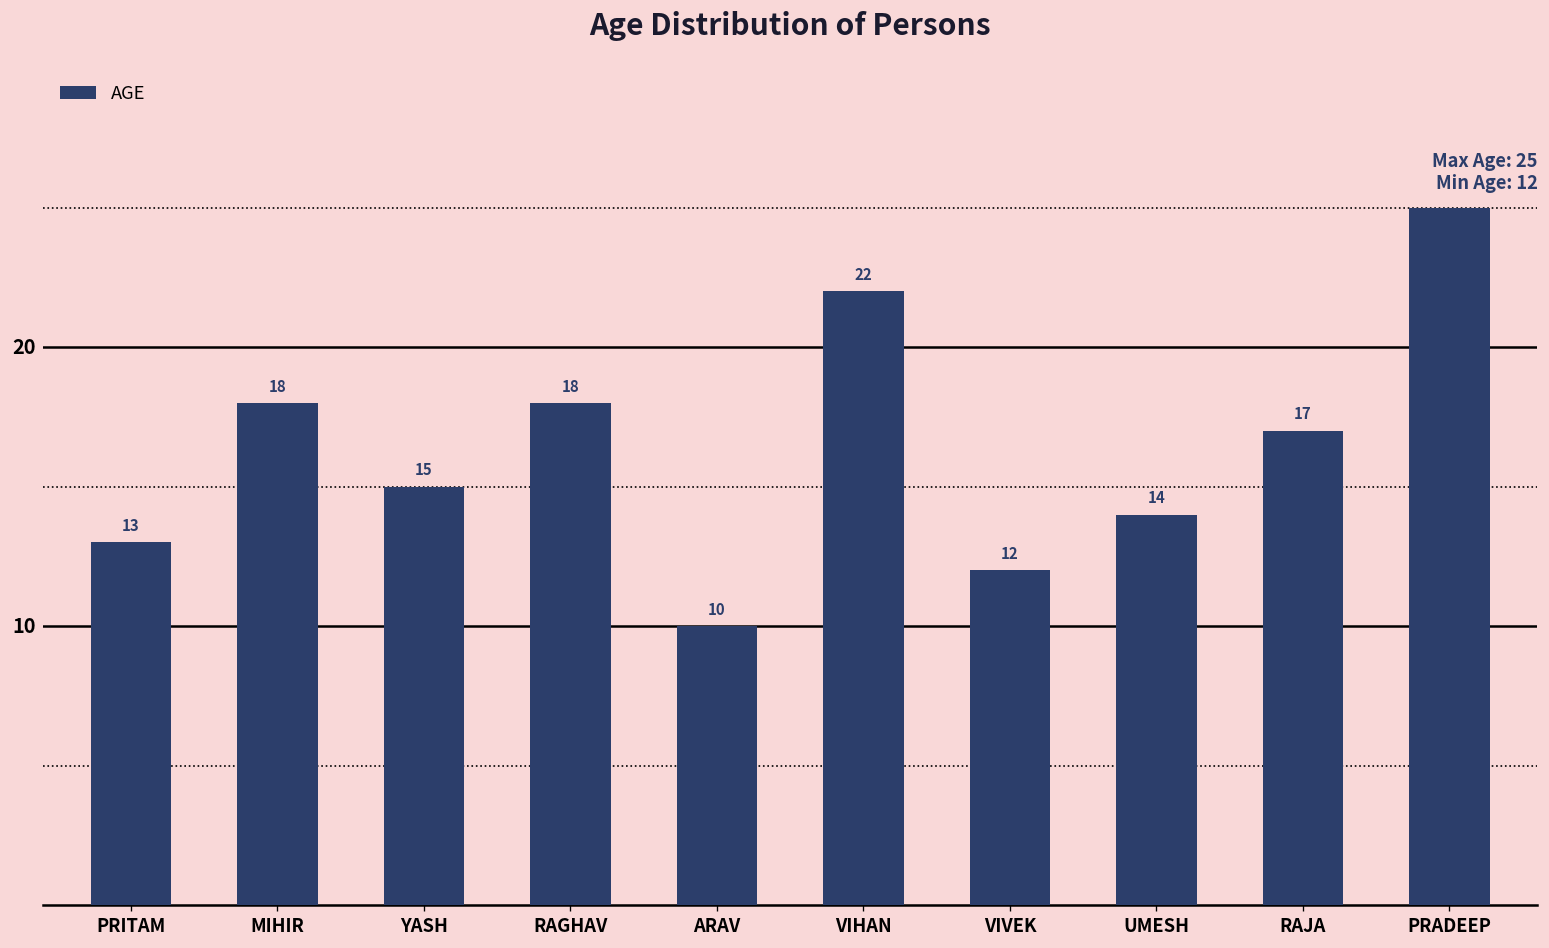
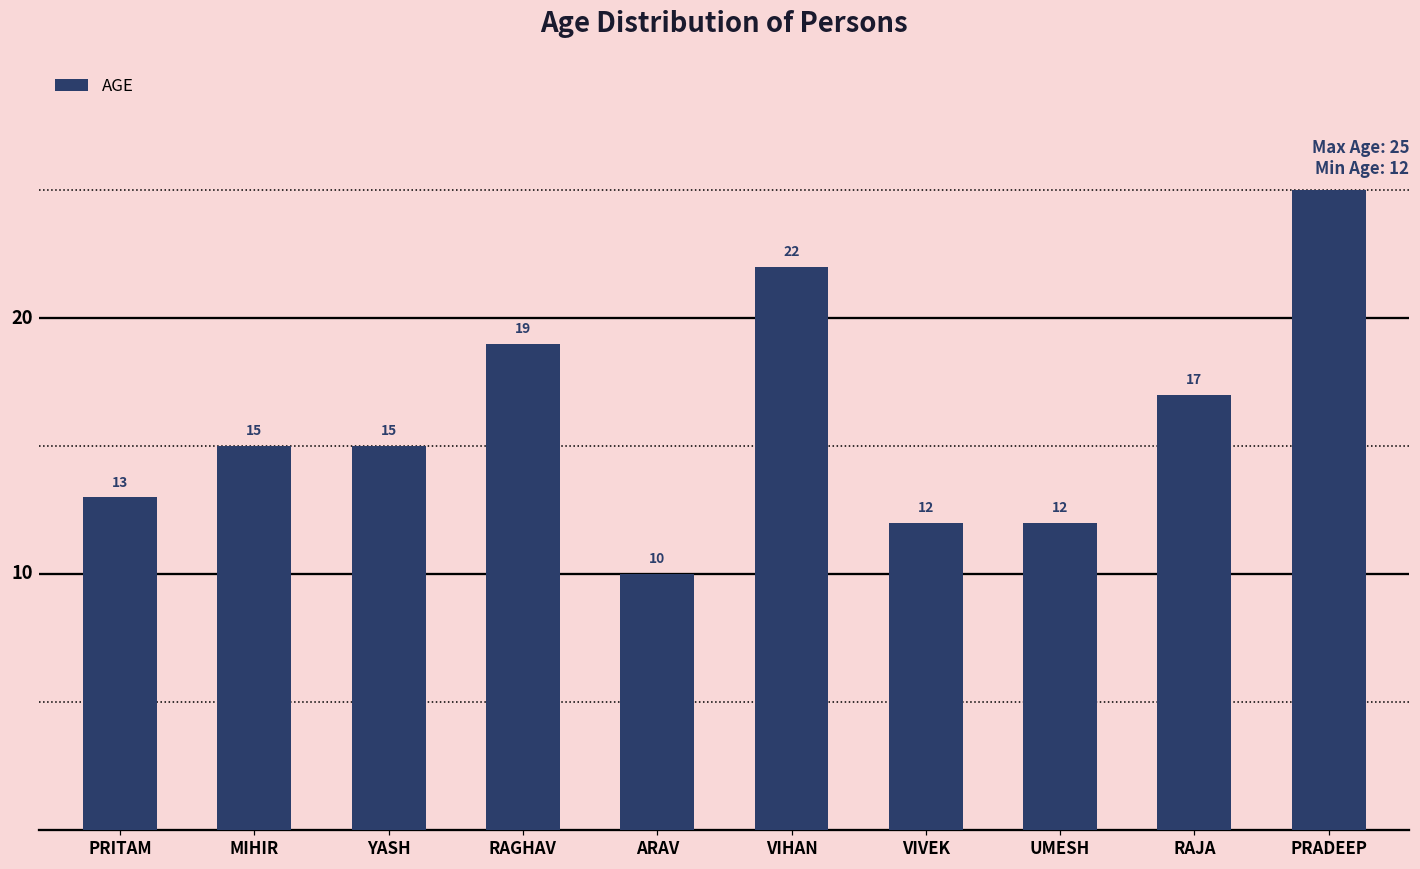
  {
    "PRITAM": 13,
-   "MIHIR": 18,
+   "MIHIR": 15,
    "YASH": 15,
-   "RAGHAV": 18,
+   "RAGHAV": 19,
    "ARAV": 10,
    "VIHAN": 22,
    "VIVEK": 12,
-   "UMESH": 14,
+   "UMESH": 12,
    "RAJA": 17
  }
